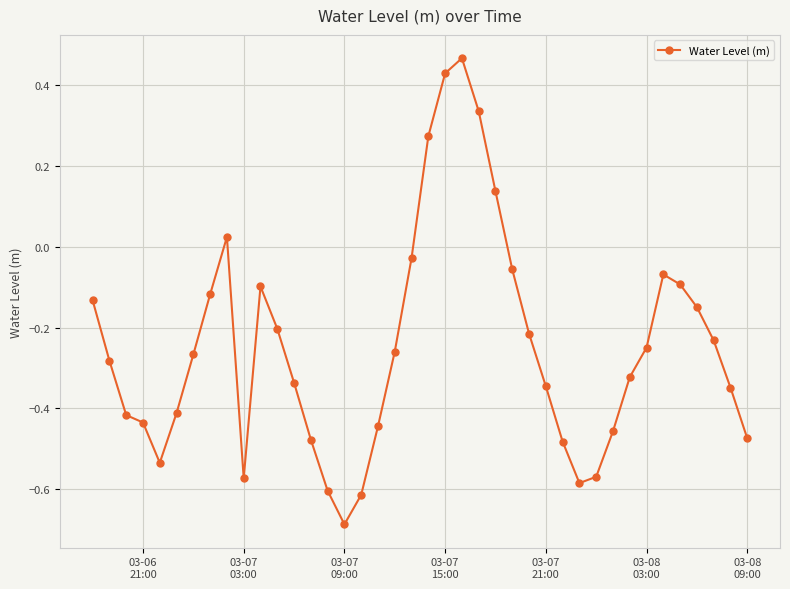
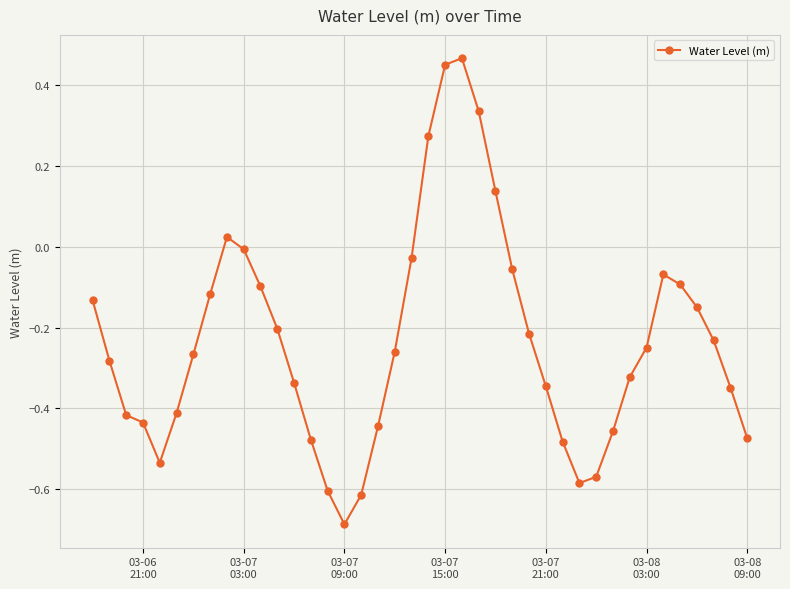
  {
    "03-06 21:00": -0.43,
-   "03-07 03:00": -0.57,
+   "03-07 03:00": -0.01,
    "03-07 09:00": -0.69,
-   "03-07 15:00": 0.43,
+   "03-07 15:00": 0.45,
    "03-07 21:00": -0.35,
    "03-08 03:00": -0.25,
    "03-08 09:00": -0.47
  }
